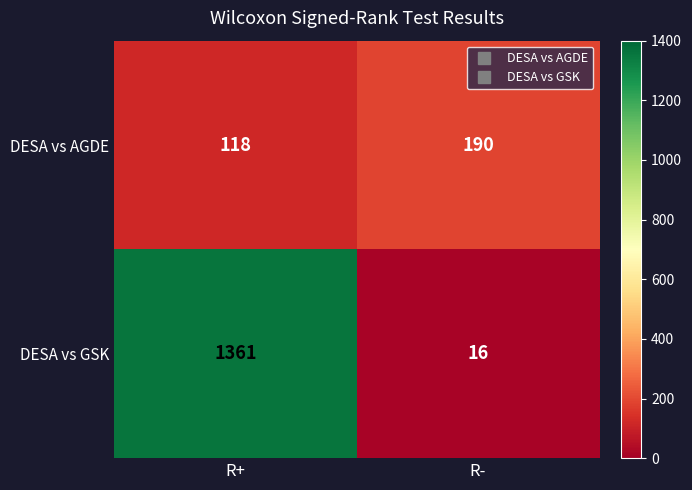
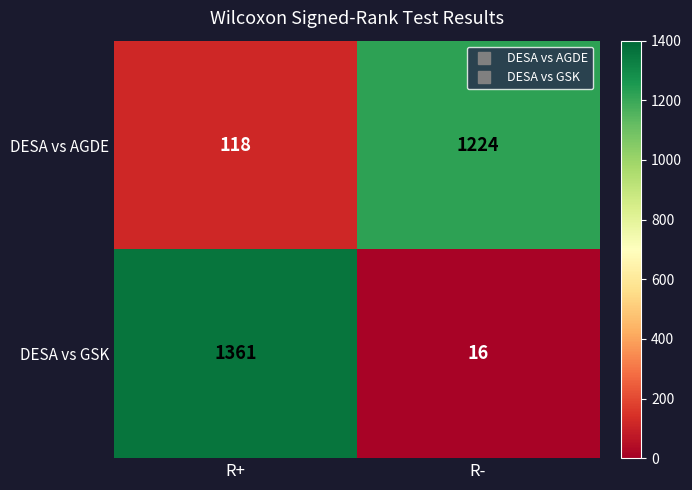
  {
    "DESA vs AGDE": {
      "R+": 118,
-     "R-": 190
+     "R-": 1224
    },
    "DESA vs GSK": {
      "R+": 1361,
      "R-": 16
    }
  }
